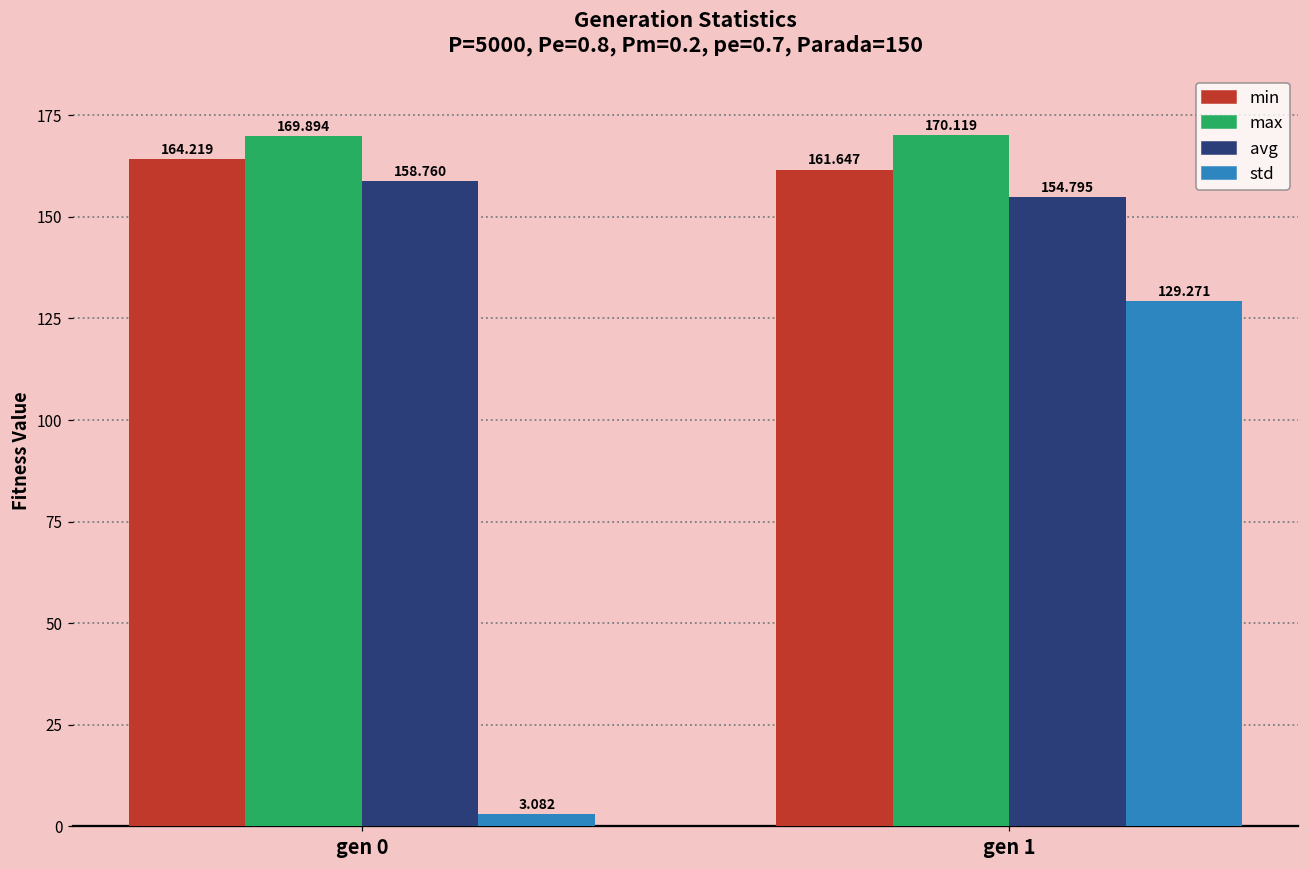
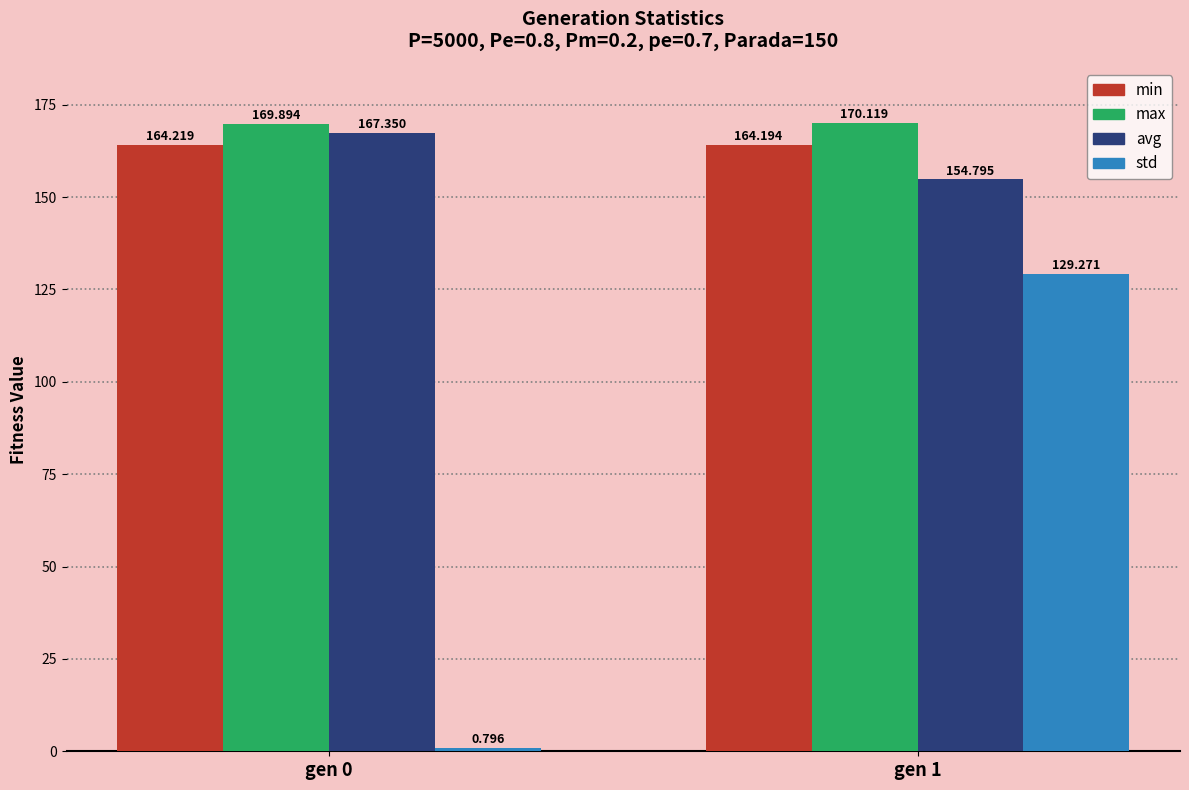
  {
    "min": {
      "gen 0": 164.219,
-     "gen 1": 161.647
+     "gen 1": 164.194
    },
    "max": {
      "gen 0": 169.894,
      "gen 1": 170.119
    },
    "avg": {
-     "gen 0": 158.760,
+     "gen 0": 167.350,
      "gen 1": 154.795
    },
    "std": {
-     "gen 0": 3.082,
+     "gen 0": 0.796,
      "gen 1": 129.271
    }
  }
